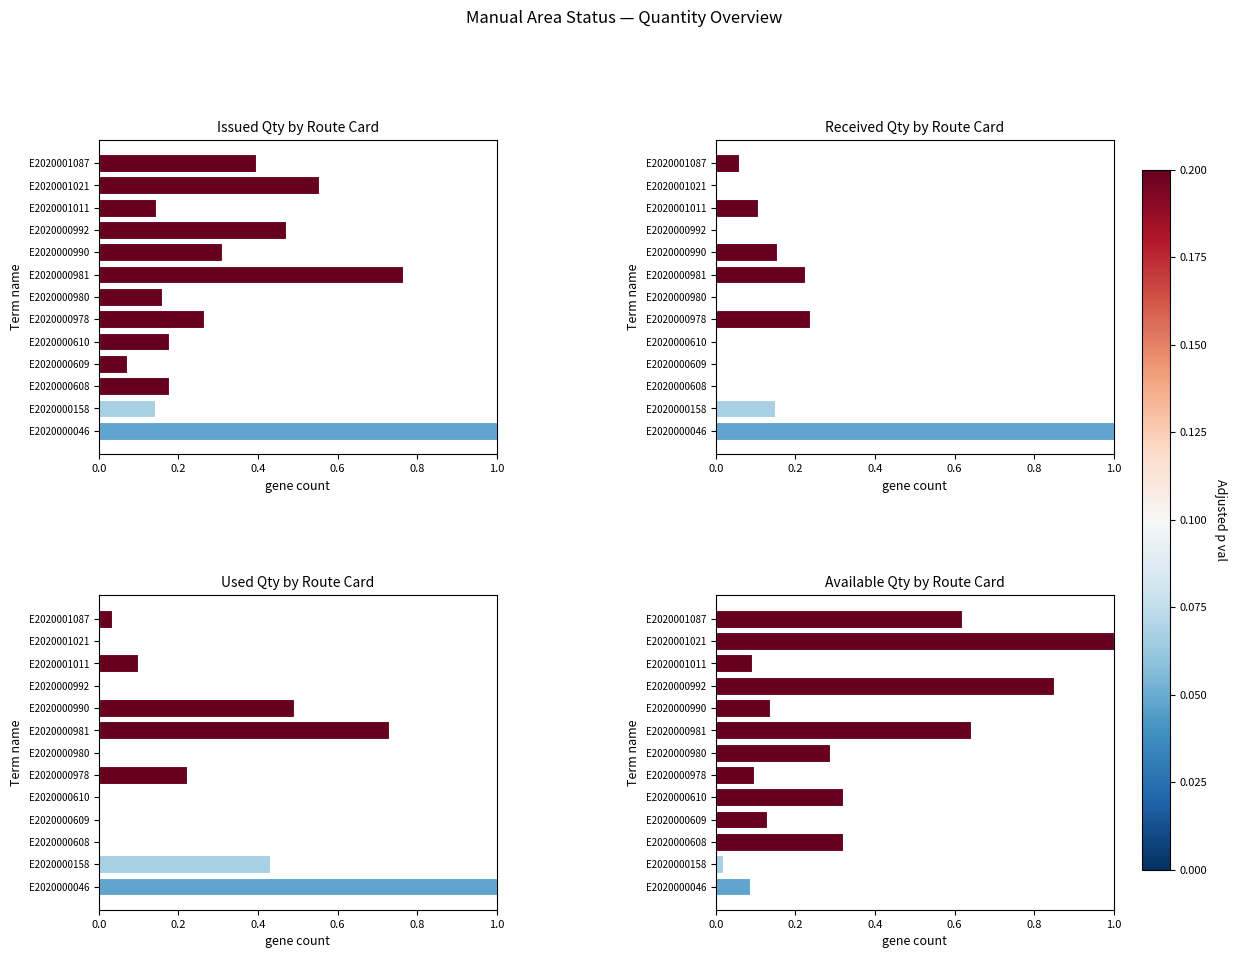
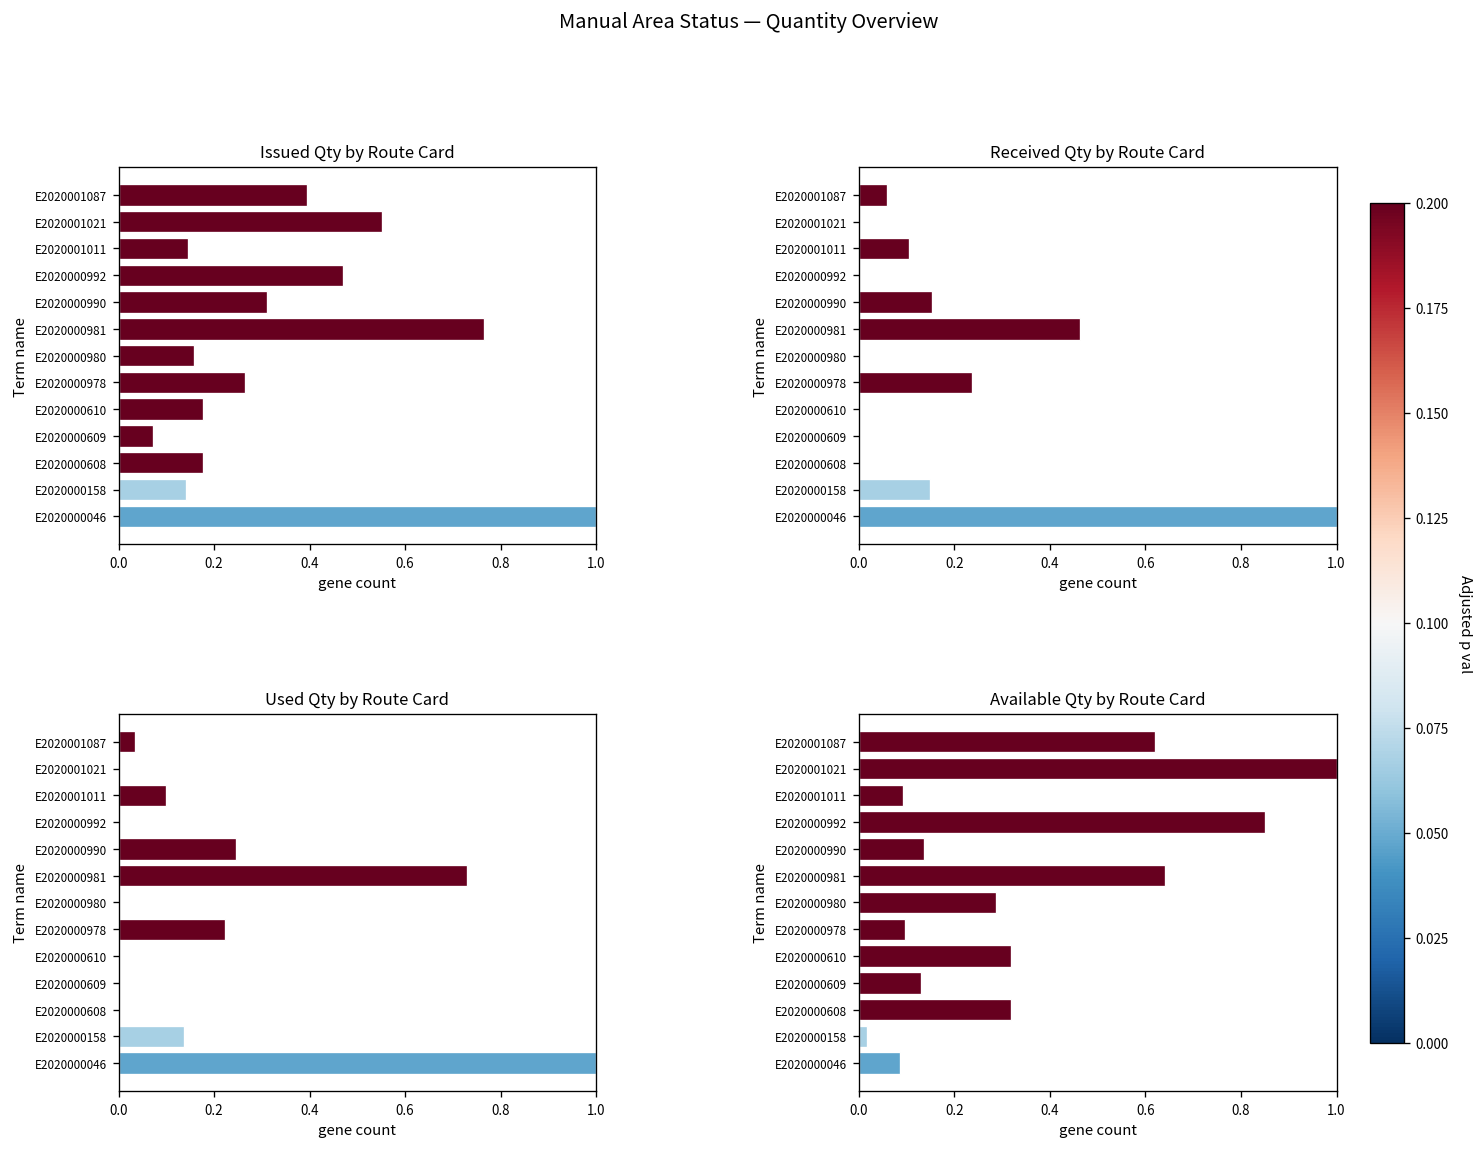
  {
    "Issued Qty by Route Card": {
      "E2020001087": 0.39,
      "E2020001021": 0.55,
      "E2020001011": 0.14,
      "E2020000992": 0.47,
      "E2020000990": 0.31,
      "E2020000981": 0.76,
      "E2020000980": 0.16,
      "E2020000978": 0.26,
      "E2020000610": 0.18,
      "E2020000609": 0.07,
      "E2020000608": 0.18,
      "E2020000158": 0.14,
      "E2020000046": 1.00
    },
    "Received Qty by Route Card": {
      "E2020001087": 0.06,
      "E2020001021": 0.00,
      "E2020001011": 0.11,
      "E2020000992": 0.00,
      "E2020000990": 0.15,
-     "E2020000981": 0.22,
+     "E2020000981": 0.46,
      "E2020000980": 0.00,
      "E2020000978": 0.24,
      "E2020000610": 0.00,
      "E2020000609": 0.00,
      "E2020000608": 0.00,
      "E2020000158": 0.15,
      "E2020000046": 1.00
    },
    "Used Qty by Route Card": {
      "E2020001087": 0.03,
      "E2020001021": 0.00,
      "E2020001011": 0.10,
      "E2020000992": 0.00,
-     "E2020000990": 0.49,
+     "E2020000990": 0.25,
      "E2020000981": 0.73,
      "E2020000980": 0.00,
      "E2020000978": 0.22,
      "E2020000610": 0.00,
      "E2020000609": 0.00,
      "E2020000608": 0.00,
-     "E2020000158": 0.43,
+     "E2020000158": 0.14,
      "E2020000046": 1.00
    },
    "Available Qty by Route Card": {
      "E2020001087": 0.62,
      "E2020001021": 1.00,
      "E2020001011": 0.09,
      "E2020000992": 0.85,
      "E2020000990": 0.14,
      "E2020000981": 0.64,
      "E2020000980": 0.29,
      "E2020000978": 0.10,
      "E2020000610": 0.32,
      "E2020000609": 0.13,
      "E2020000608": 0.32,
      "E2020000158": 0.02,
      "E2020000046": 0.09
    }
  }
